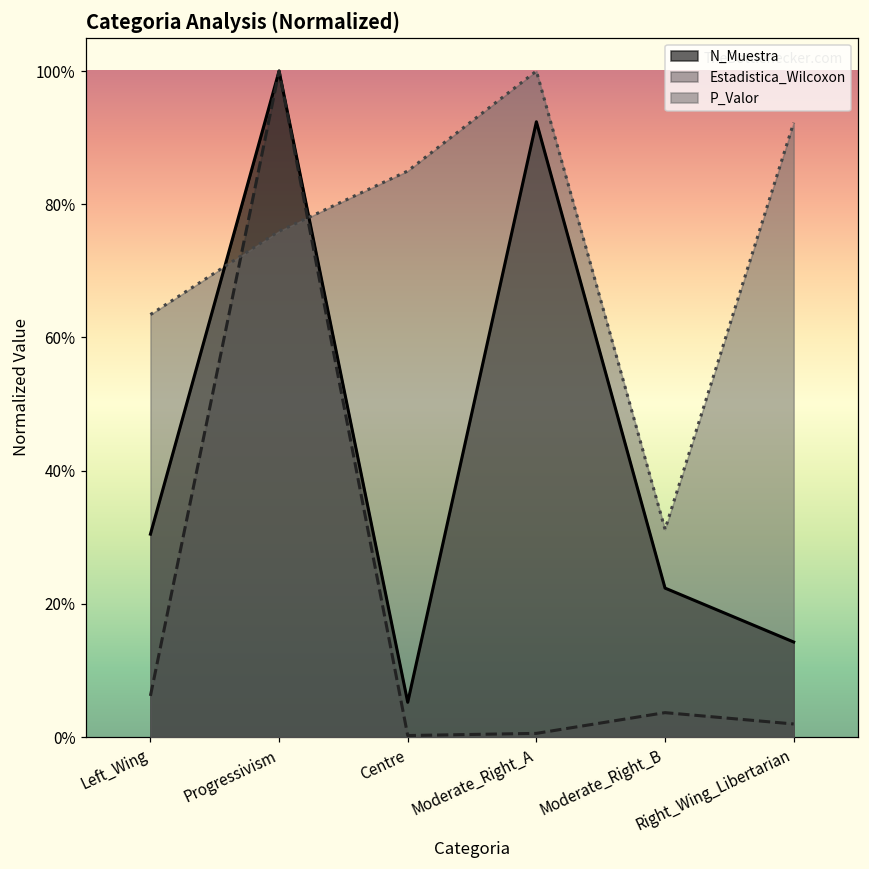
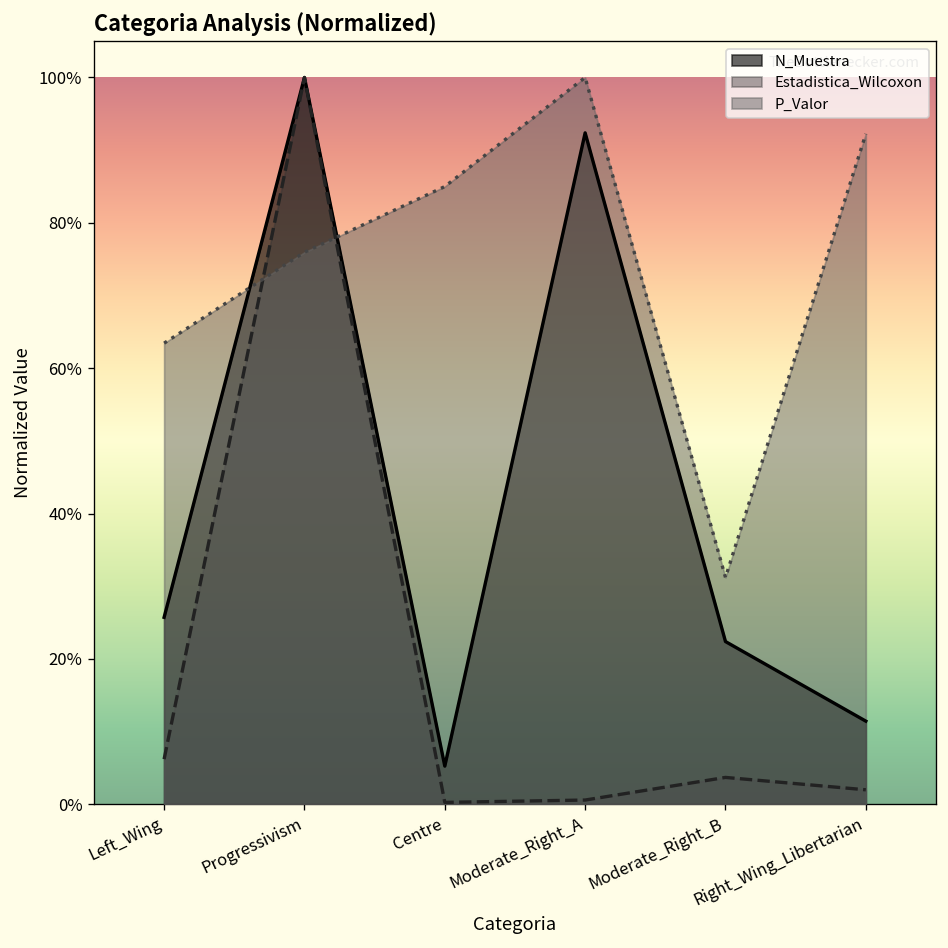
  {
    "N_Muestra": {
-     "Left_Wing": "30%",
+     "Left_Wing": "26%",
      "Centre": "5%",
      "Moderate_Right_A": "92%",
      "Moderate_Right_B": "22%",
-     "Right_Wing_Libertarian": "14%"
+     "Right_Wing_Libertarian": "11%"
    }
  }
